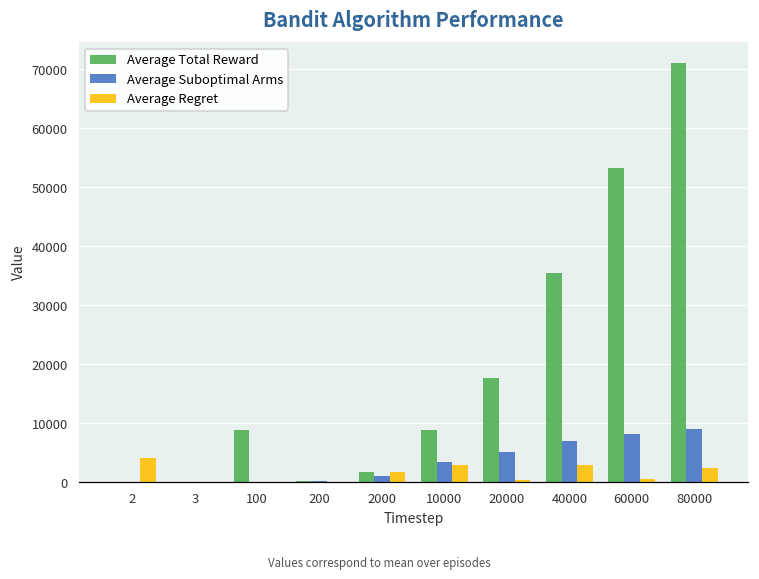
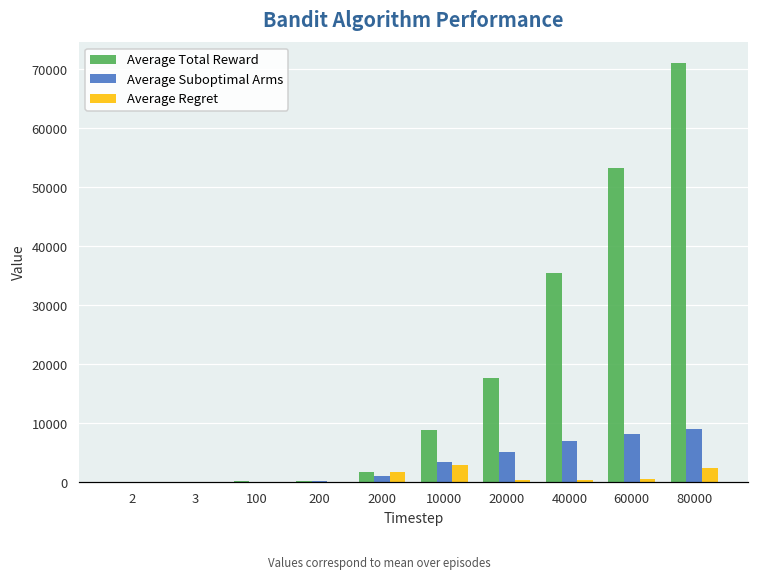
  {
    "Average Total Reward": {
-     "100": 9000,
+     "100": 0,
      "2000": 2000,
      "10000": 9000,
      "20000": 18000,
      "40000": 35000,
      "60000": 53000,
      "80000": 71000
    },
    "Average Suboptimal Arms": {
      "2000": 1000,
      "10000": 3000,
      "20000": 5000,
      "40000": 7000,
      "60000": 8000,
      "80000": 9000
    },
    "Average Regret": {
-     "2": 4000,
+     "2": 0,
      "2000": 2000,
      "10000": 3000,
-     "40000": 3000,
+     "40000": 0,
      "60000": 0,
      "80000": 2000
    }
  }
